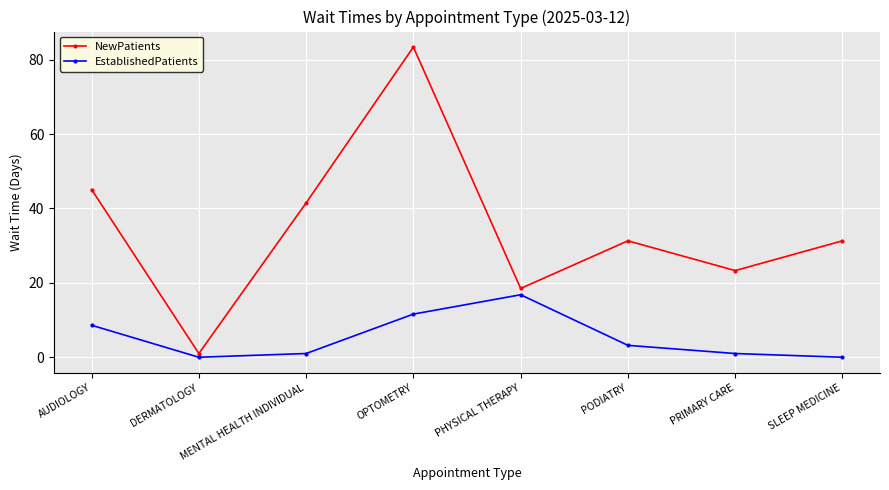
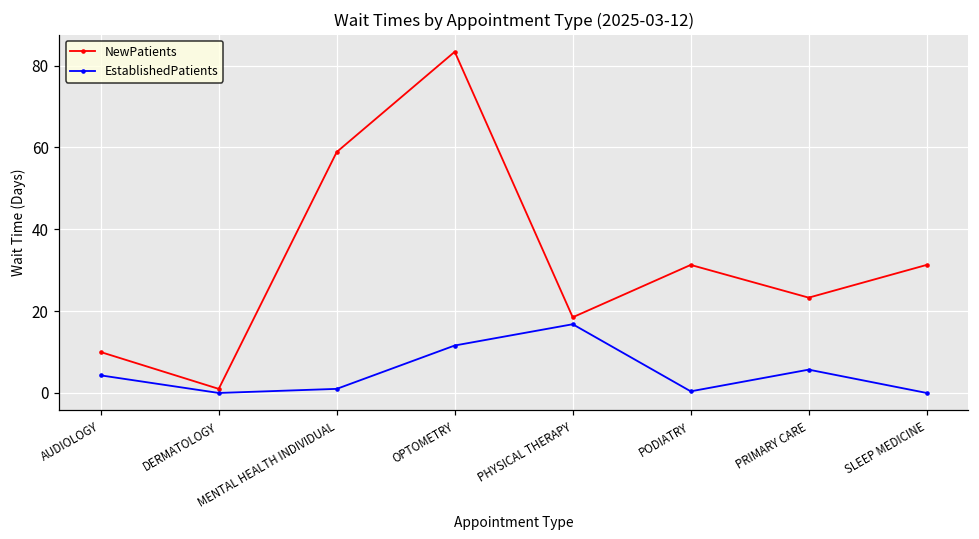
  {
    "NewPatients": {
-     "AUDIOLOGY": 45,
+     "AUDIOLOGY": 10,
      "DERMATOLOGY": 1,
-     "MENTAL HEALTH INDIVIDUAL": 42,
+     "MENTAL HEALTH INDIVIDUAL": 59,
      "OPTOMETRY": 83,
      "PHYSICAL THERAPY": 19,
      "PODIATRY": 31,
      "PRIMARY CARE": 23,
      "SLEEP MEDICINE": 31
    },
    "EstablishedPatients": {
-     "AUDIOLOGY": 9,
+     "AUDIOLOGY": 4,
      "DERMATOLOGY": 0,
      "MENTAL HEALTH INDIVIDUAL": 1,
      "OPTOMETRY": 12,
      "PHYSICAL THERAPY": 17,
-     "PODIATRY": 3,
-     "PRIMARY CARE": 1,
+     "PODIATRY": 0,
+     "PRIMARY CARE": 6,
      "SLEEP MEDICINE": 0
    }
  }
